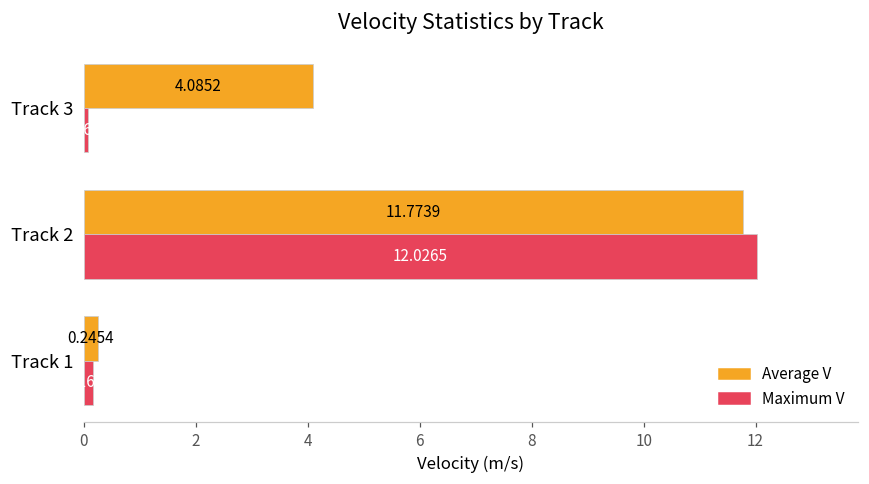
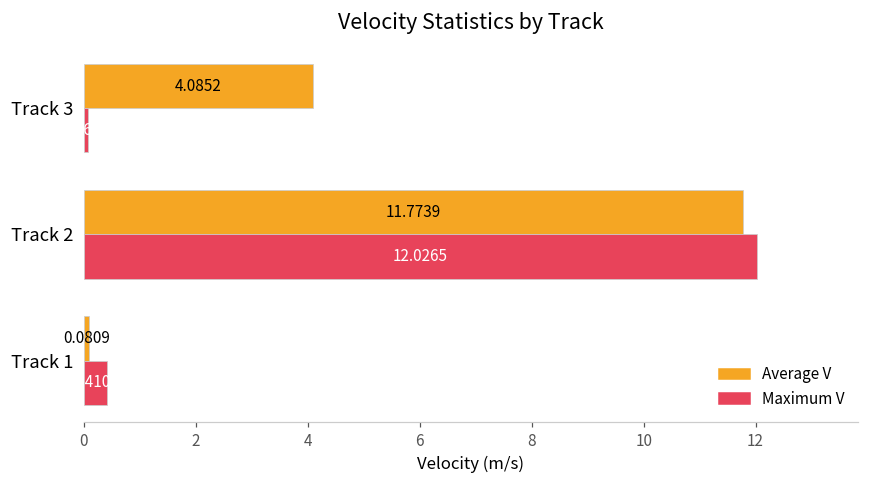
  {
    "Average V": {
      "Track 3": 4.0852,
      "Track 2": 11.7739,
-     "Track 1": 0.2454
+     "Track 1": 0.0809
    },
    "Maximum V": {
      "Track 3": 0.1,
-     "Track 1": 0.2
+     "Track 1": 0.4
    }
  }
